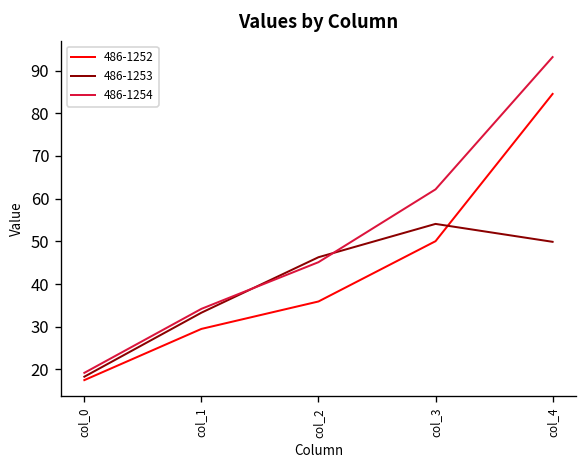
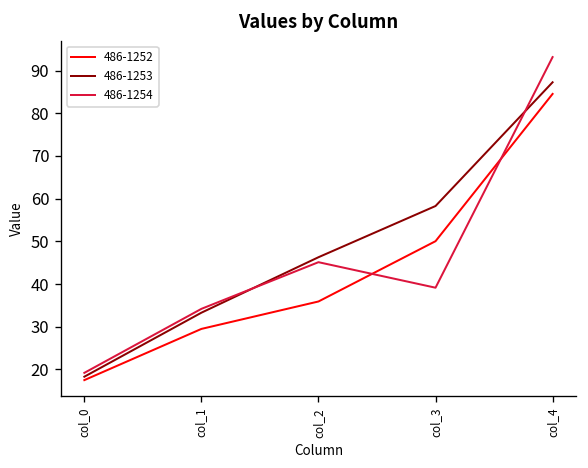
  {
    "486-1252": {
      "col_0": 17,
      "col_1": 29,
      "col_2": 36,
      "col_3": 50,
      "col_4": 85
    },
    "486-1253": {
      "col_0": 18,
      "col_1": 33,
      "col_2": 46,
-     "col_3": 54,
-     "col_4": 50
+     "col_3": 58,
+     "col_4": 87
    },
    "486-1254": {
      "col_0": 19,
      "col_1": 34,
      "col_2": 45,
-     "col_3": 62,
+     "col_3": 39,
      "col_4": 93
    }
  }
